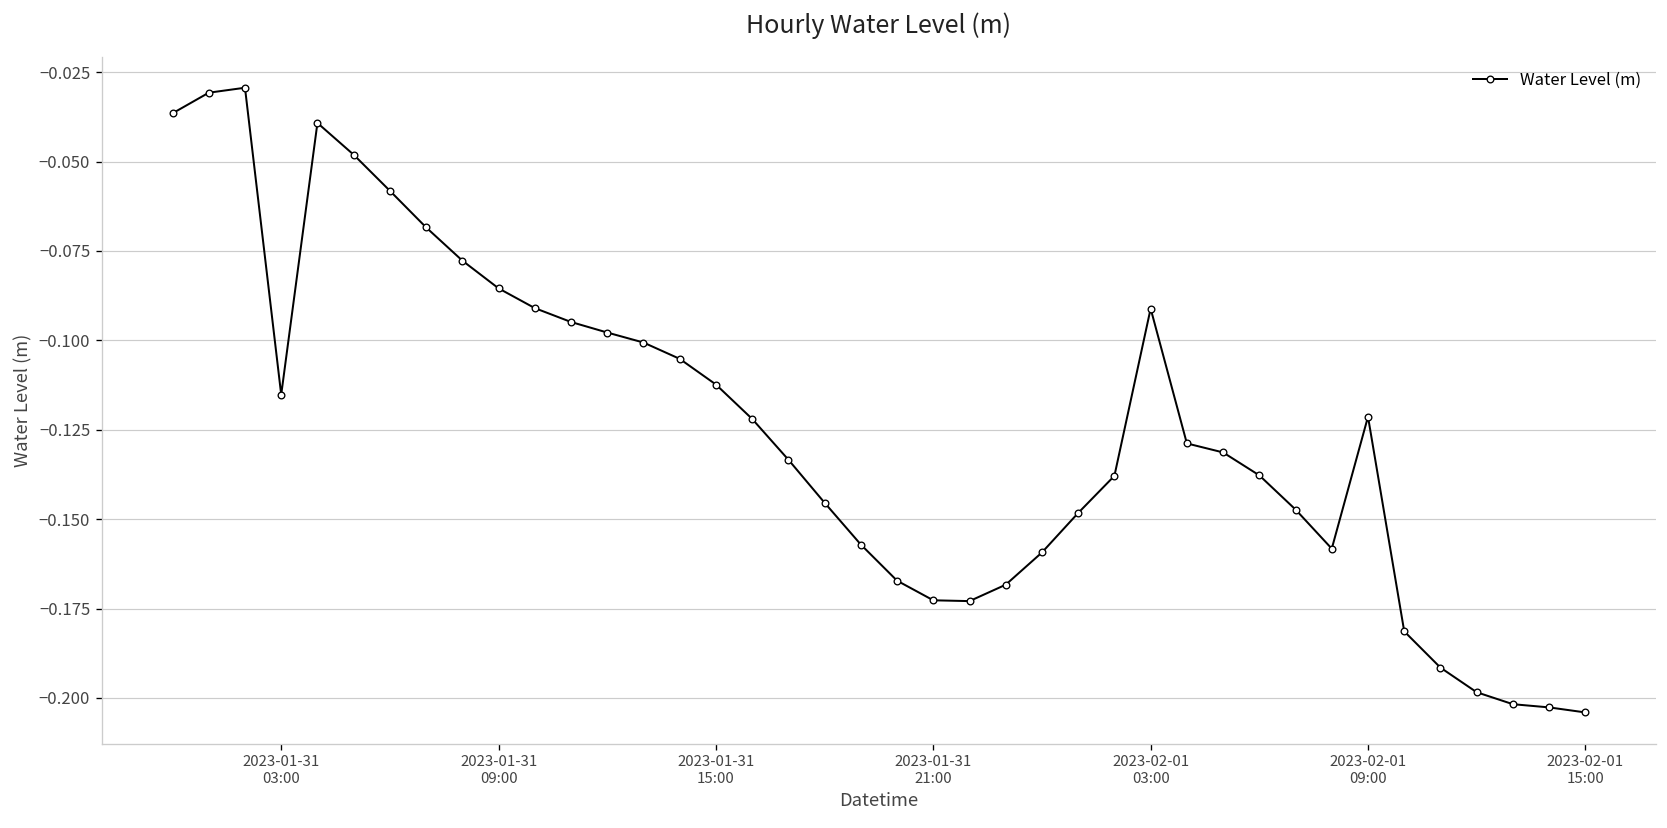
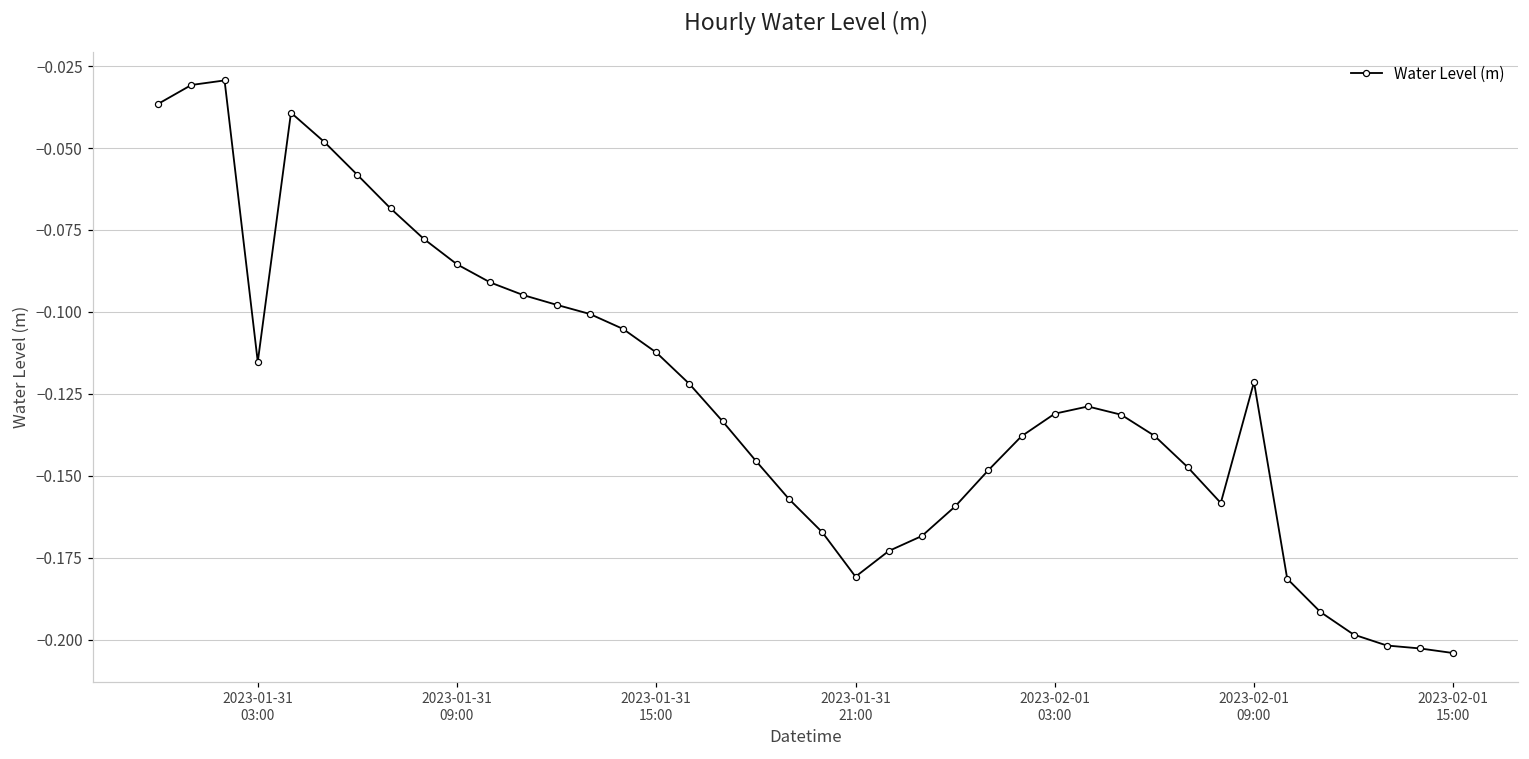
  {
    "2023-01-31 03:00": -0.115,
    "2023-01-31 09:00": -0.085,
    "2023-01-31 15:00": -0.112,
-   "2023-01-31 21:00": -0.173,
-   "2023-02-01 03:00": -0.091,
+   "2023-01-31 21:00": -0.181,
+   "2023-02-01 03:00": -0.131,
    "2023-02-01 09:00": -0.121,
    "2023-02-01 15:00": -0.204
  }
